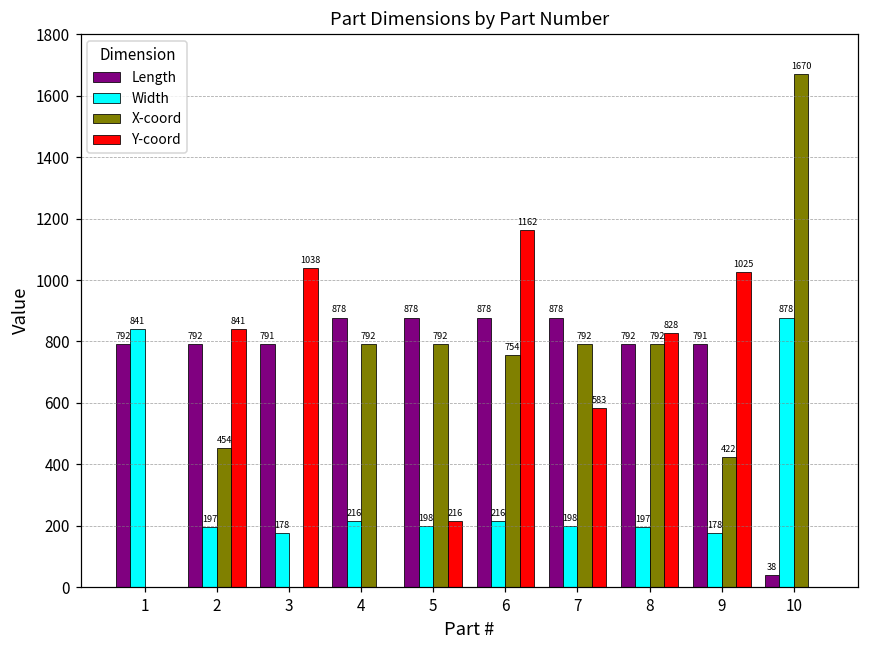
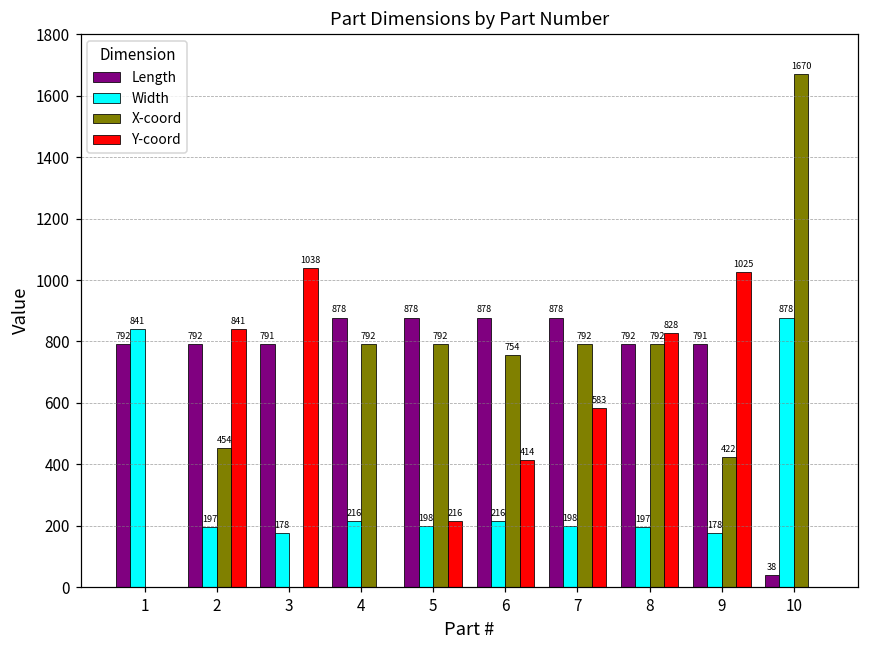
  {
    "Length": {
      "1": 792,
      "2": 792,
      "3": 791,
      "4": 878,
      "5": 878,
      "6": 878,
      "7": 878,
      "8": 792,
      "9": 791,
      "10": 38
    },
    "Width": {
      "1": 841,
      "2": 197,
      "3": 178,
      "4": 216,
      "5": 198,
      "6": 216,
      "7": 198,
      "8": 197,
      "9": 178,
      "10": 878
    },
    "X-coord": {
      "2": 454,
      "4": 792,
      "5": 792,
      "6": 754,
      "7": 792,
      "8": 792,
      "9": 422,
      "10": 1670
    },
    "Y-coord": {
      "2": 841,
      "3": 1038,
      "5": 216,
-     "6": 1162,
+     "6": 414,
      "7": 583,
      "8": 828,
      "9": 1025
    }
  }
